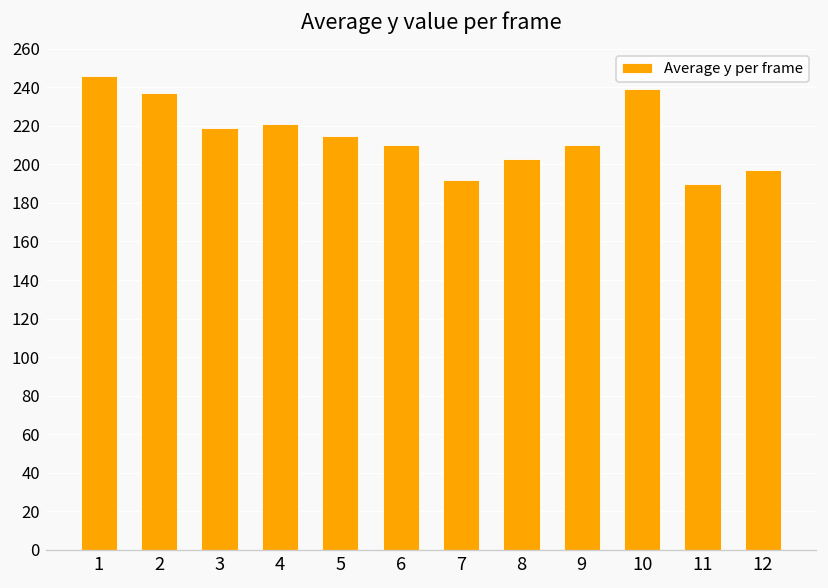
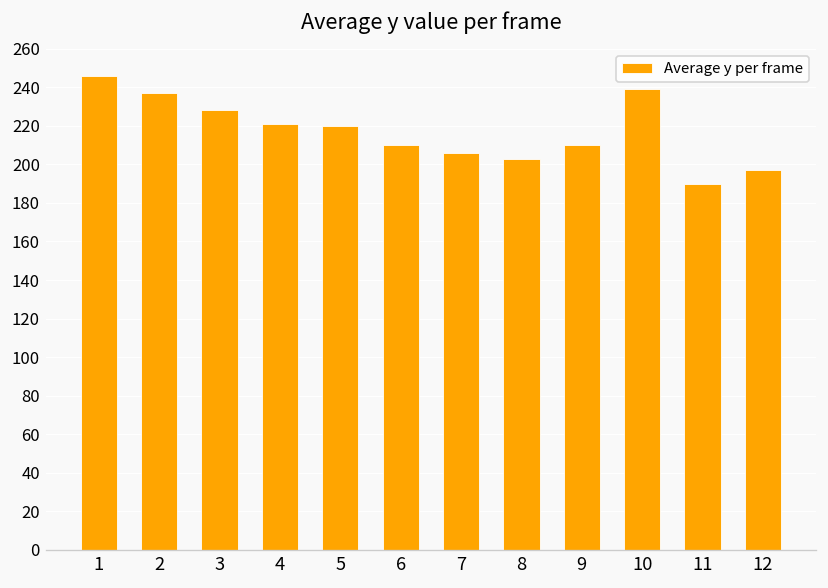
  {
    "1": 246,
    "2": 237,
-   "3": 219,
+   "3": 228,
    "4": 221,
-   "5": 215,
+   "5": 220,
    "6": 210,
-   "7": 192,
+   "7": 206,
    "8": 203,
    "9": 210,
    "10": 239,
    "11": 190,
    "12": 197
  }
